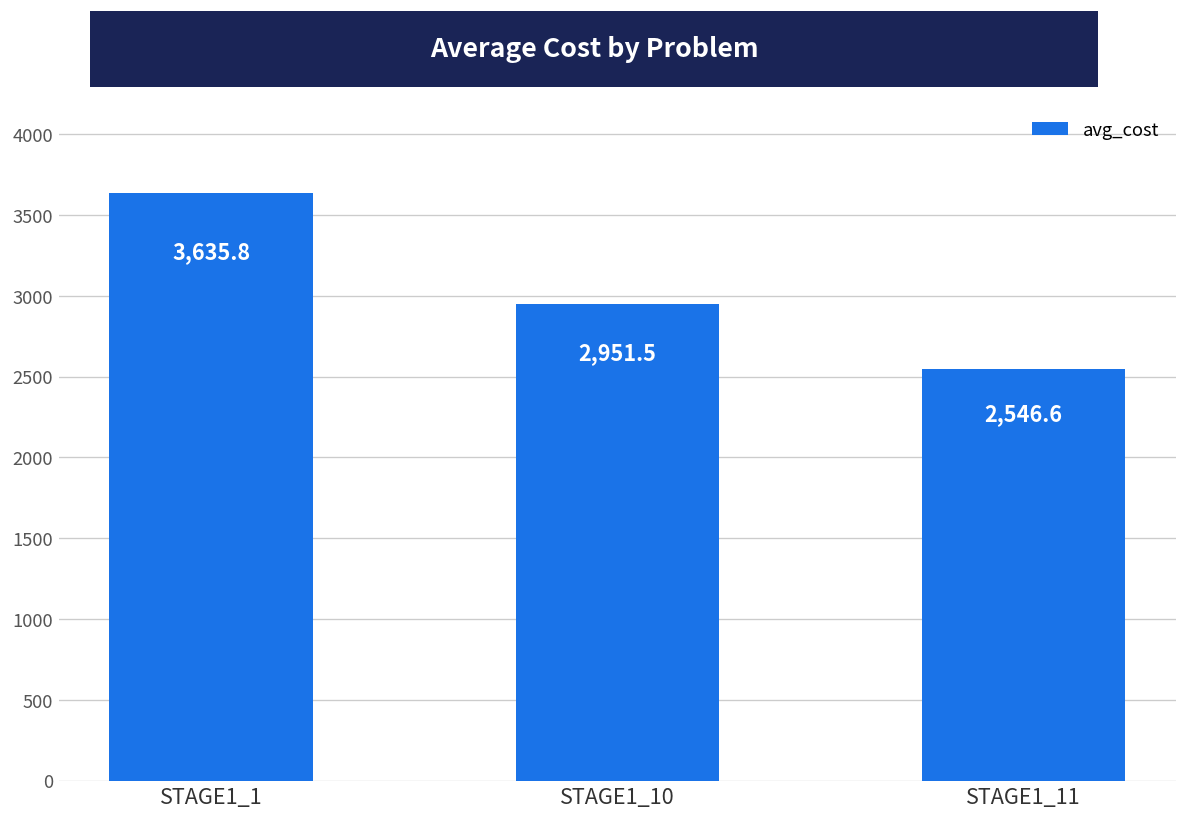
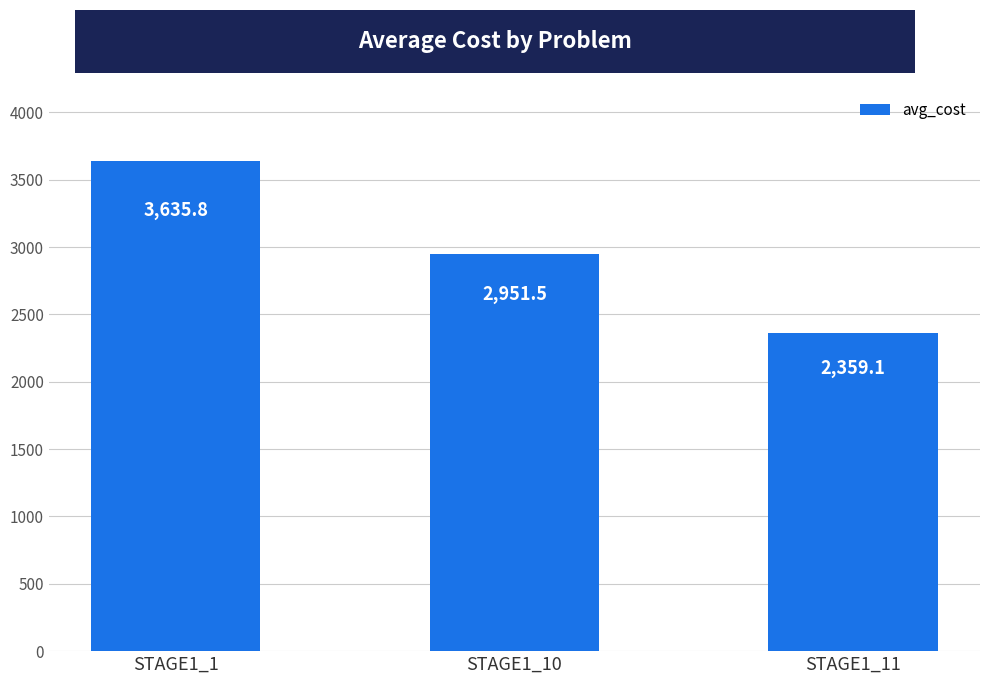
  {
    "STAGE1_1": "3,635.8",
    "STAGE1_10": "2,951.5",
-   "STAGE1_11": "2,546.6"
+   "STAGE1_11": "2,359.1"
  }
